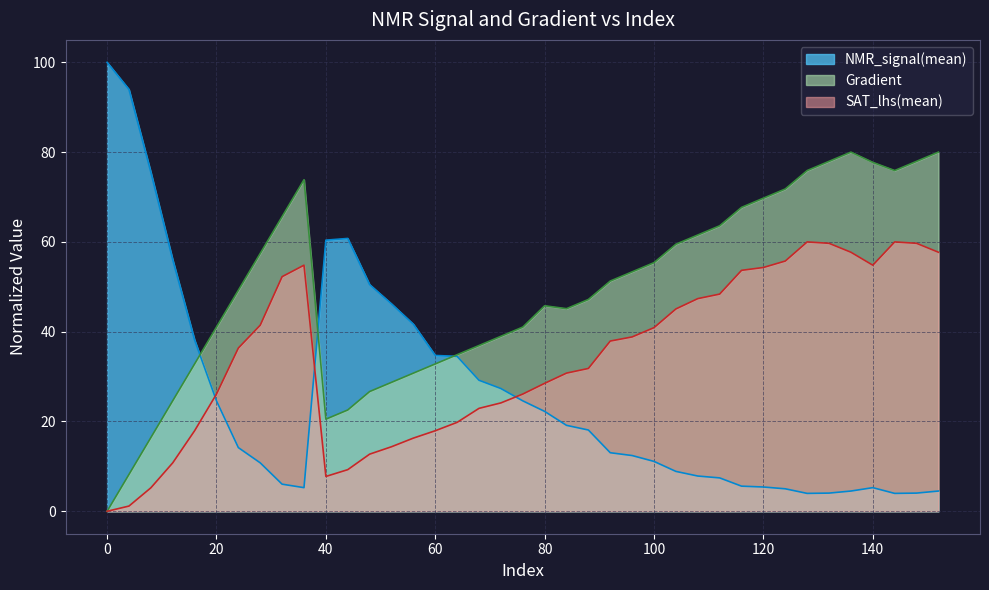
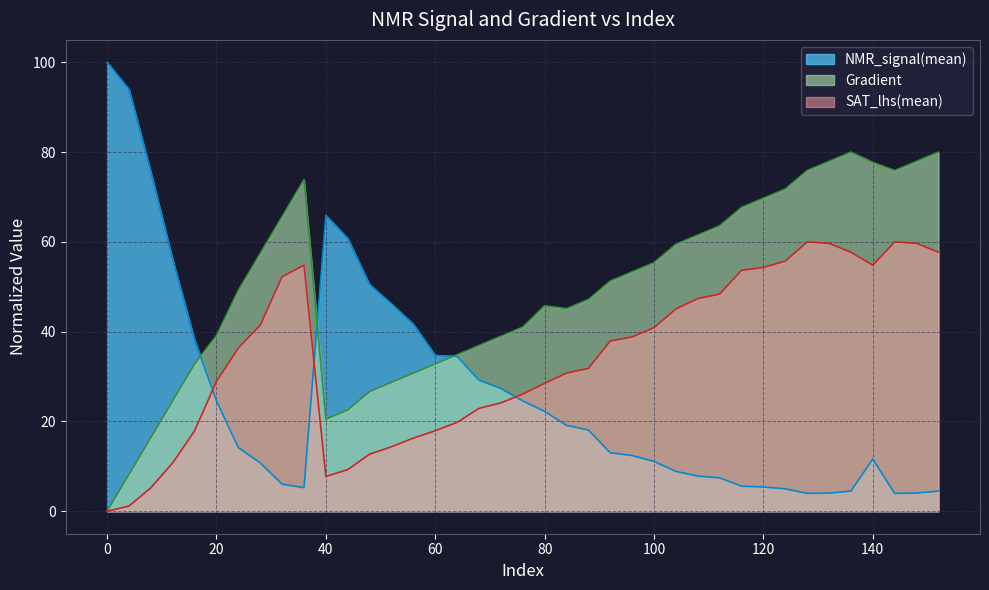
  {
    "NMR_signal(mean)": {
      "0": 100,
      "20": 25,
-     "40": 60,
+     "40": 66,
      "60": 35,
      "80": 22,
      "100": 11,
      "120": 5,
-     "140": 5
+     "140": 12
    },
    "Gradient": {
-     "20": 41,
+     "20": 39,
      "40": 21,
      "60": 33,
      "80": 46,
      "100": 55,
      "120": 70,
      "140": 78
    },
    "SAT_lhs(mean)": {
-     "20": 26,
+     "20": 29,
      "40": 8,
      "60": 18,
      "80": 28,
      "100": 41,
      "120": 54,
      "140": 55
    }
  }
